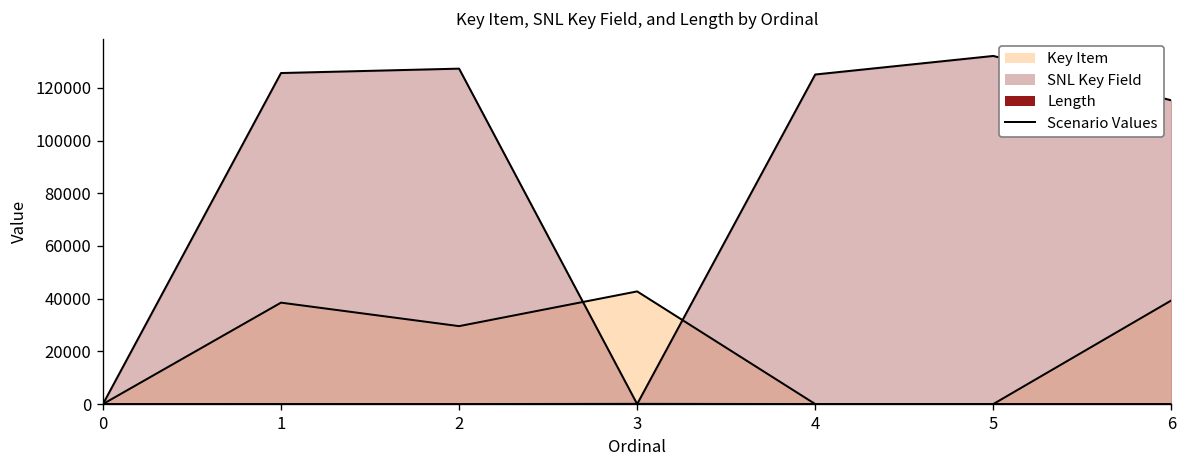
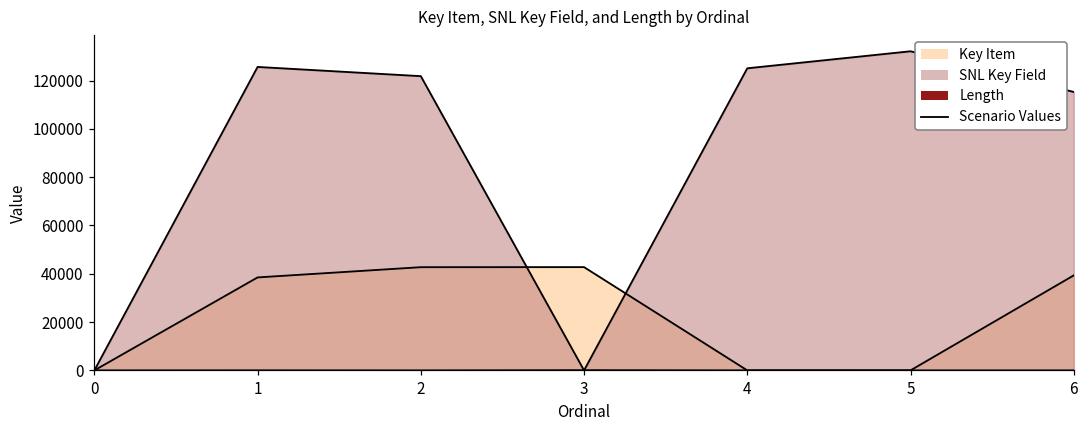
  {
    "Key Item": {
      "1": 38000,
-     "2": 30000,
+     "2": 43000,
      "3": 43000,
      "6": 39000
    },
    "SNL Key Field": {
      "1": 126000,
-     "2": 127000,
+     "2": 122000,
      "4": 125000,
      "5": 132000,
      "6": 115000
    },
    "Length": {
      "1": 0,
      "2": 0,
      "6": 0
    }
  }
